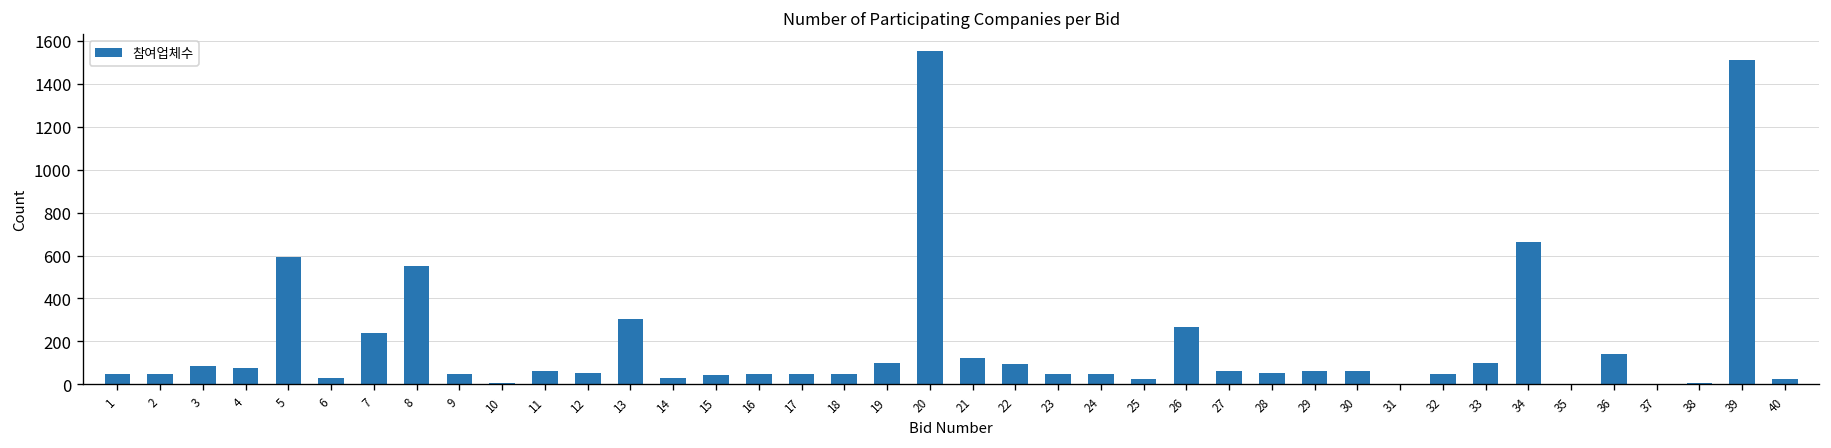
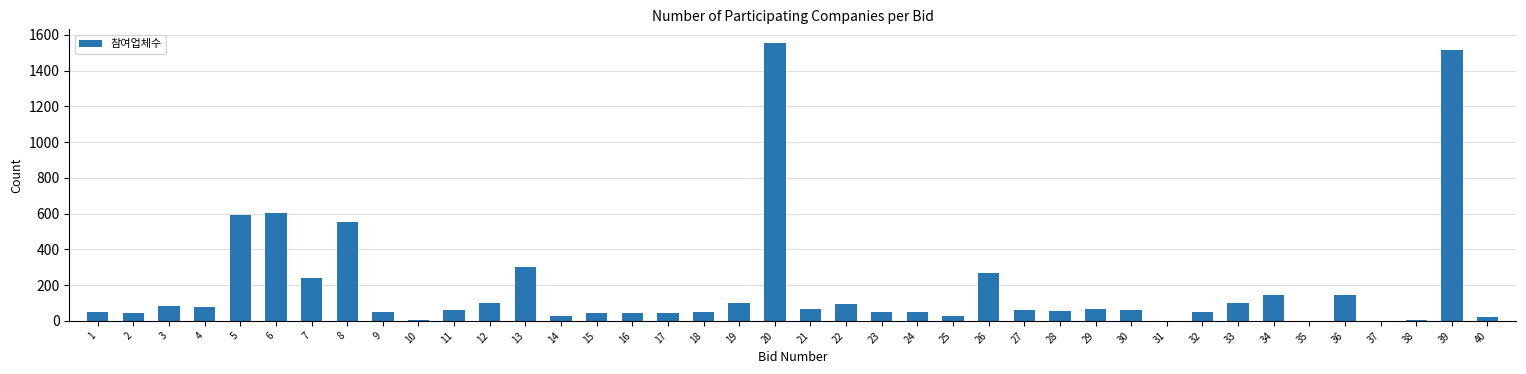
  {
    "1": 50,
    "2": 50,
    "3": 90,
    "4": 80,
    "5": 600,
-   "6": 30,
+   "6": 600,
    "7": 240,
    "8": 550,
    "9": 50,
    "11": 60,
-   "12": 50,
+   "12": 100,
    "13": 300,
    "14": 30,
    "15": 50,
    "16": 50,
    "17": 50,
    "18": 50,
    "19": 100,
    "20": 1550,
-   "21": 120,
+   "21": 70,
    "22": 100,
    "23": 50,
    "24": 50,
    "25": 30,
    "26": 270,
    "27": 60,
    "28": 50,
    "29": 60,
    "30": 60,
    "32": 50,
    "33": 100,
-   "34": 660,
+   "34": 150,
    "36": 140,
    "37": 0,
    "39": 1510,
    "40": 20
  }
